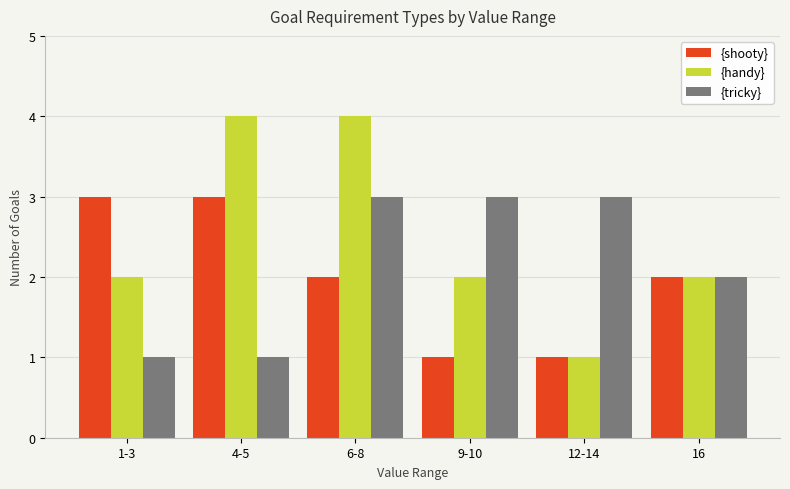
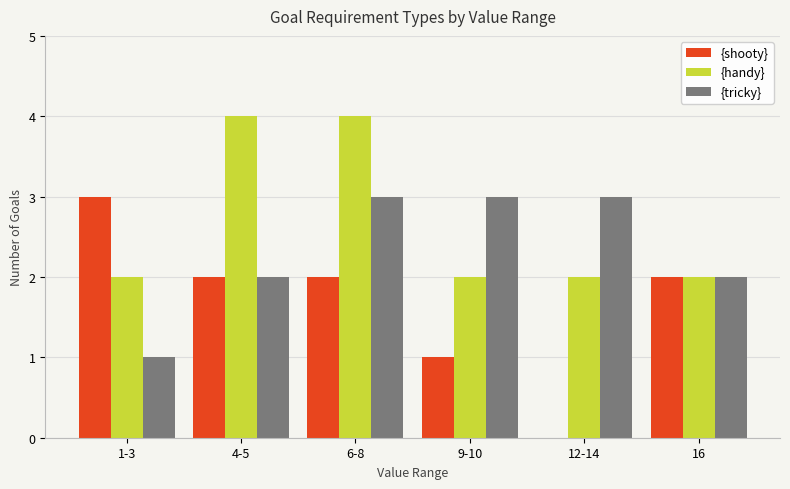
  {
    "{shooty}": {
      "1-3": 3,
-     "4-5": 3,
+     "4-5": 2,
      "6-8": 2,
      "9-10": 1,
-     "12-14": 1,
+     "12-14": 0,
      "16": 2
    },
    "{handy}": {
      "1-3": 2,
      "4-5": 4,
      "6-8": 4,
      "9-10": 2,
-     "12-14": 1,
+     "12-14": 2,
      "16": 2
    },
    "{tricky}": {
      "1-3": 1,
-     "4-5": 1,
+     "4-5": 2,
      "6-8": 3,
      "9-10": 3,
      "12-14": 3,
      "16": 2
    }
  }
